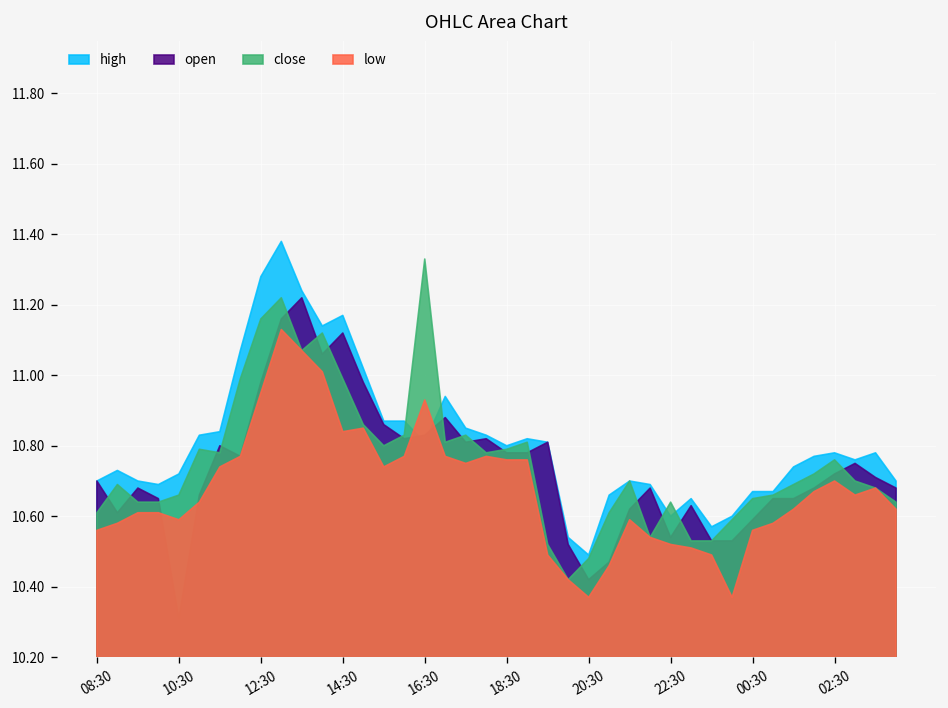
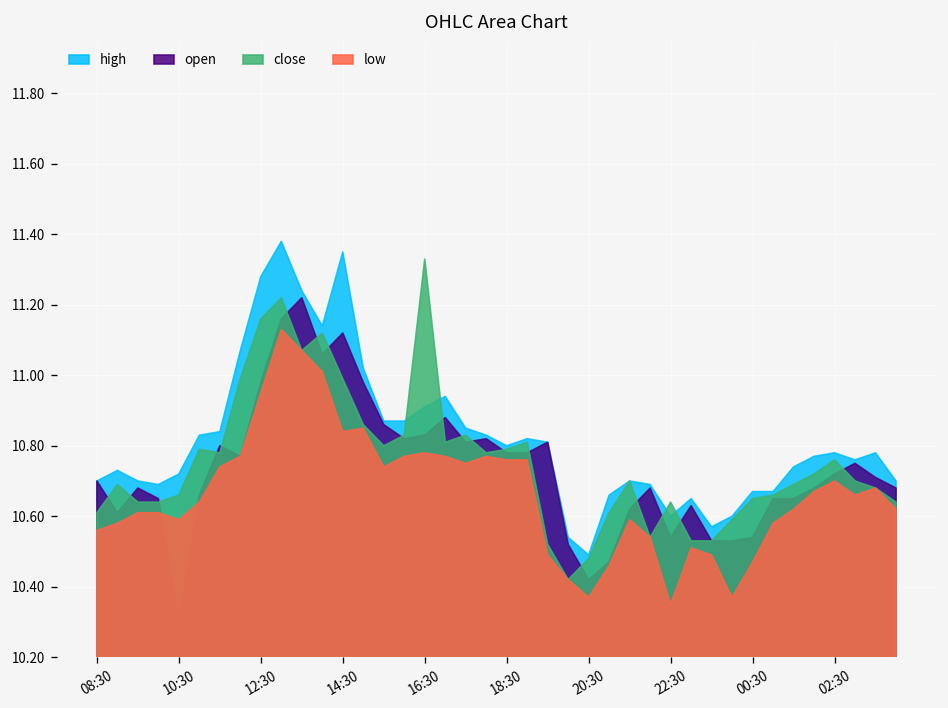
  {
    "high": {
      "10:30": 10.72,
      "12:30": 11.28,
-     "14:30": 11.17,
-     "16:30": 10.81,
+     "14:30": 11.35,
+     "16:30": 10.91,
      "18:30": 10.80,
      "20:30": 10.49,
      "22:30": 10.60,
      "00:30": 10.67,
      "02:30": 10.78
    },
    "open": {
      "10:30": 10.31,
      "12:30": 10.98,
      "14:30": 11.12,
      "16:30": 10.83,
      "18:30": 10.78,
      "20:30": 10.42,
      "22:30": 10.54,
-     "00:30": 10.59,
+     "00:30": 10.54,
      "02:30": 10.72
    },
    "close": {
      "08:30": 10.61,
      "10:30": 10.66,
      "12:30": 11.16,
      "14:30": 10.99,
      "16:30": 11.33,
      "18:30": 10.79,
      "20:30": 10.48,
      "22:30": 10.64,
      "00:30": 10.65,
      "02:30": 10.76
    },
    "low": {
      "08:30": 10.56,
      "10:30": 10.59,
      "12:30": 10.95,
      "14:30": 10.84,
-     "16:30": 10.93,
+     "16:30": 10.78,
      "18:30": 10.76,
      "20:30": 10.37,
-     "22:30": 10.52,
-     "00:30": 10.56,
+     "22:30": 10.35,
+     "00:30": 10.47,
      "02:30": 10.70
    }
  }
